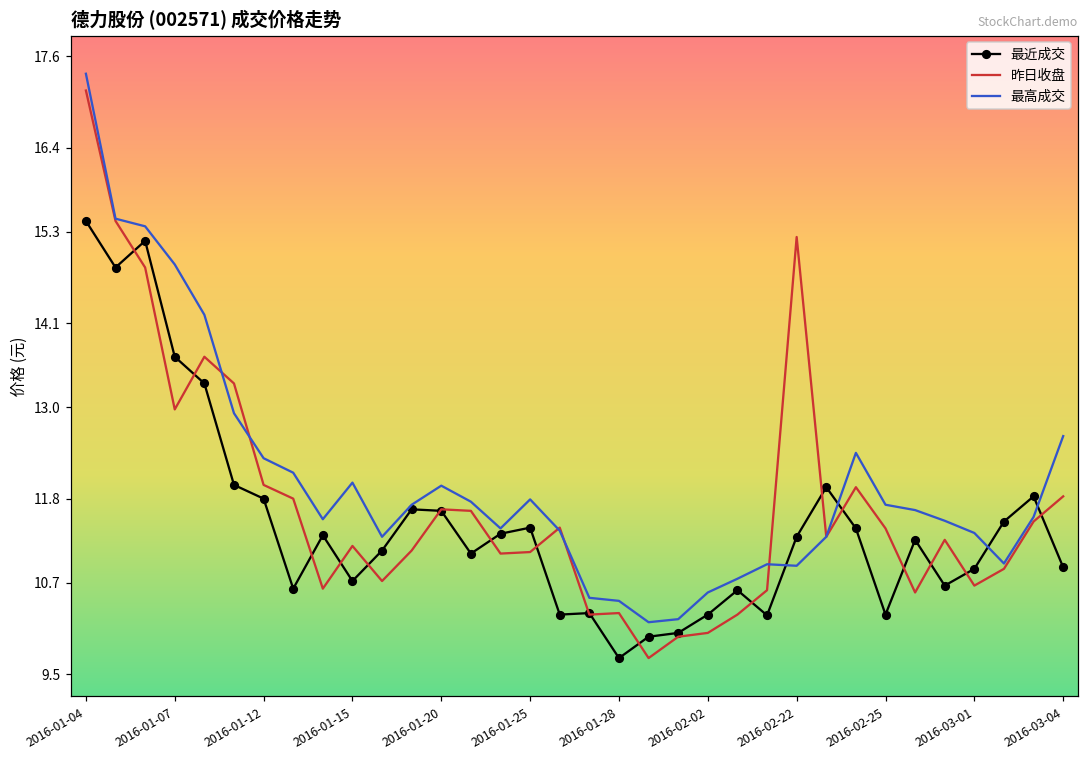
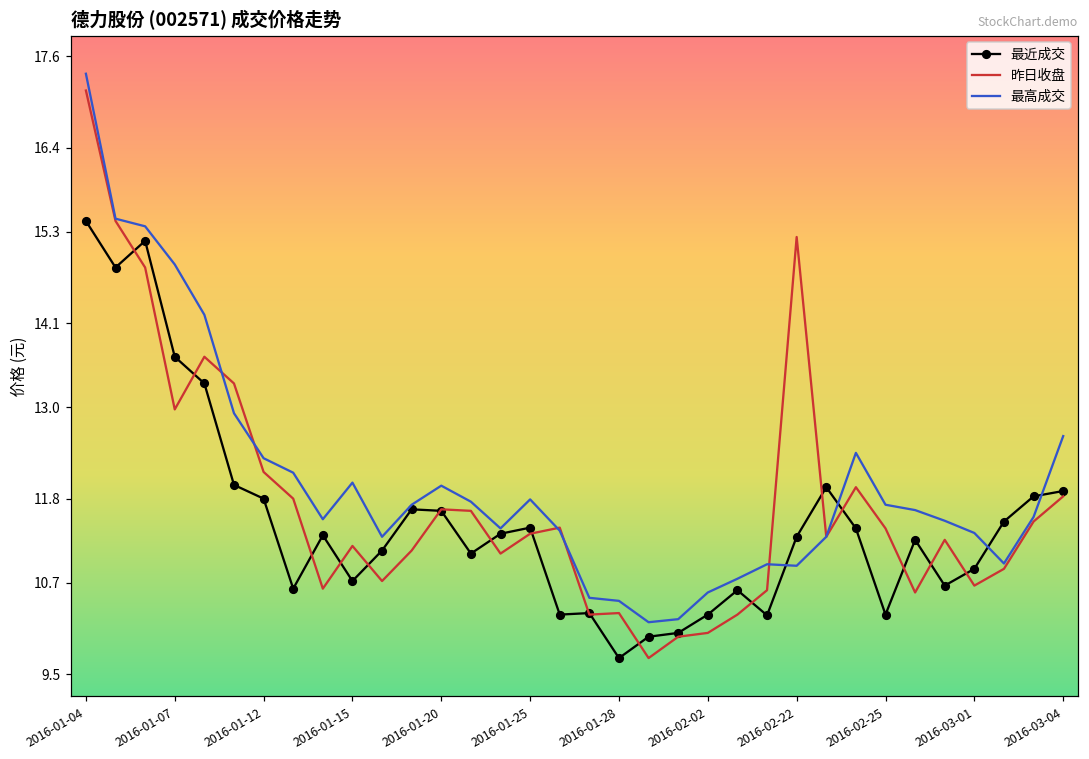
  {
    "最近成交": {
      "2016-01-04": 15.4,
      "2016-01-07": 13.7,
      "2016-01-12": 11.8,
      "2016-01-15": 10.7,
      "2016-01-25": 11.4,
      "2016-01-28": 9.7,
      "2016-02-02": 10.3,
      "2016-02-22": 11.3,
      "2016-02-25": 10.3,
      "2016-03-01": 10.9,
-     "2016-03-04": 10.9
+     "2016-03-04": 11.9
    },
    "昨日收盘": {
      "2016-01-04": 17.2,
      "2016-01-07": 13.0,
-     "2016-01-12": 12.0,
+     "2016-01-12": 12.2,
      "2016-01-15": 11.2,
-     "2016-01-25": 11.1,
+     "2016-01-25": 11.3,
      "2016-01-28": 10.3,
      "2016-02-02": 10.0,
      "2016-02-22": 15.2,
      "2016-02-25": 11.4,
      "2016-03-01": 10.7,
      "2016-03-04": 11.8
    },
    "最高成交": {
      "2016-01-04": 17.4,
      "2016-01-07": 14.9,
      "2016-01-12": 12.3,
      "2016-01-15": 12.0,
      "2016-01-20": 12.0,
      "2016-01-25": 11.8,
      "2016-01-28": 10.5,
      "2016-02-02": 10.6,
      "2016-02-22": 10.9,
      "2016-02-25": 11.7,
      "2016-03-01": 11.4,
      "2016-03-04": 12.6
    }
  }
